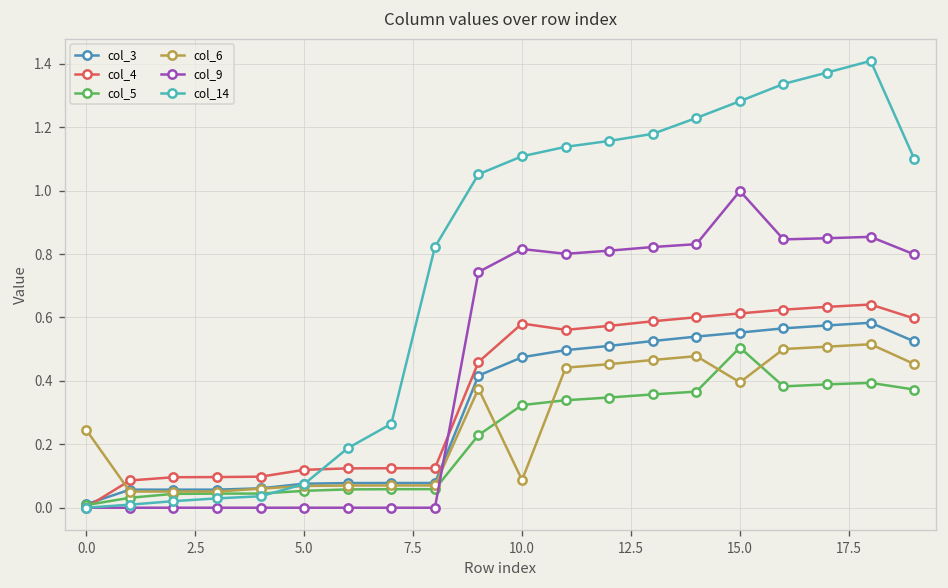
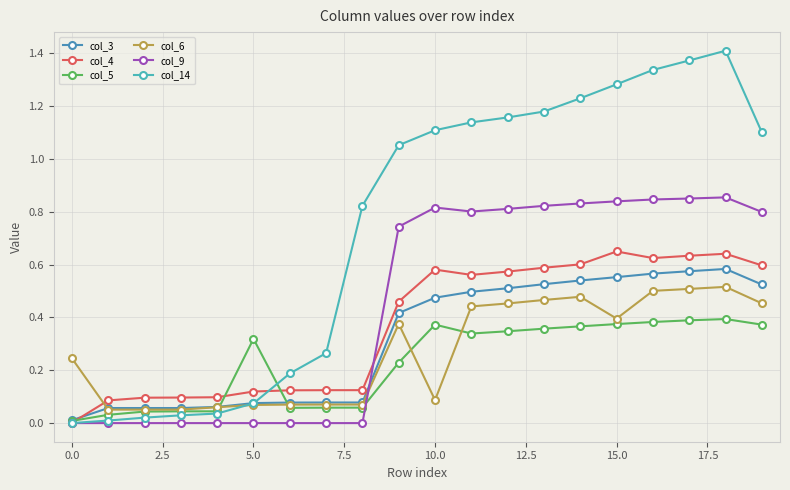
  {
    "col_4": {
      "5.0": 0.12,
      "10.0": 0.58,
-     "15.0": 0.61
+     "15.0": 0.65
    },
    "col_5": {
-     "5.0": 0.05,
-     "10.0": 0.32,
-     "15.0": 0.51
+     "5.0": 0.32,
+     "10.0": 0.37,
+     "15.0": 0.37
    },
    "col_6": {
      "0.0": 0.25,
      "10.0": 0.09,
      "15.0": 0.40
    },
    "col_9": {
      "5.0": 0.00,
      "10.0": 0.82,
-     "15.0": 1.00
+     "15.0": 0.84
    }
  }
